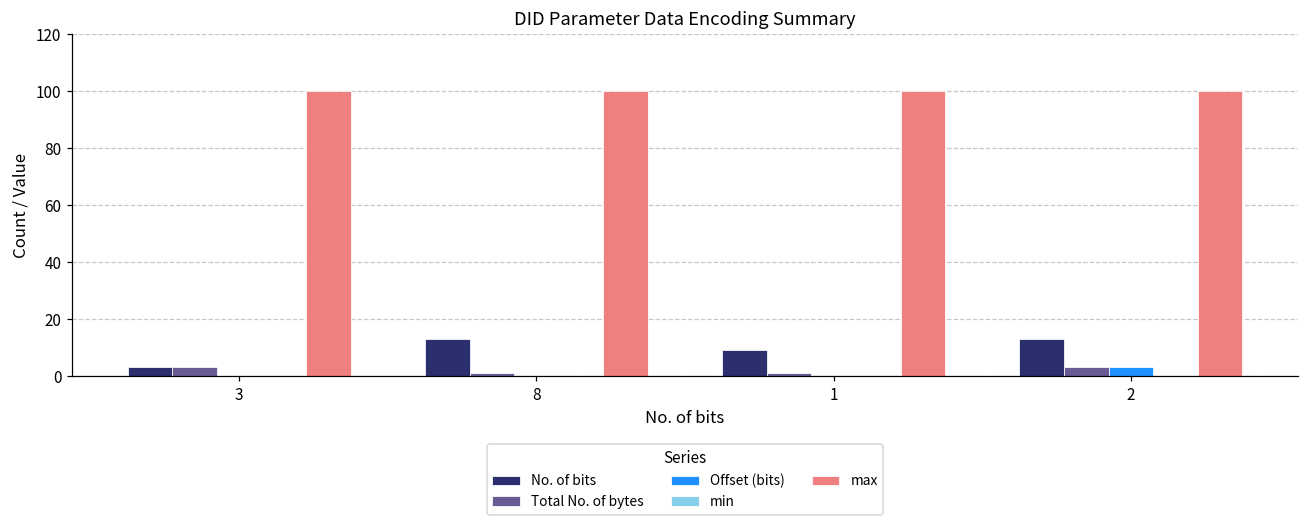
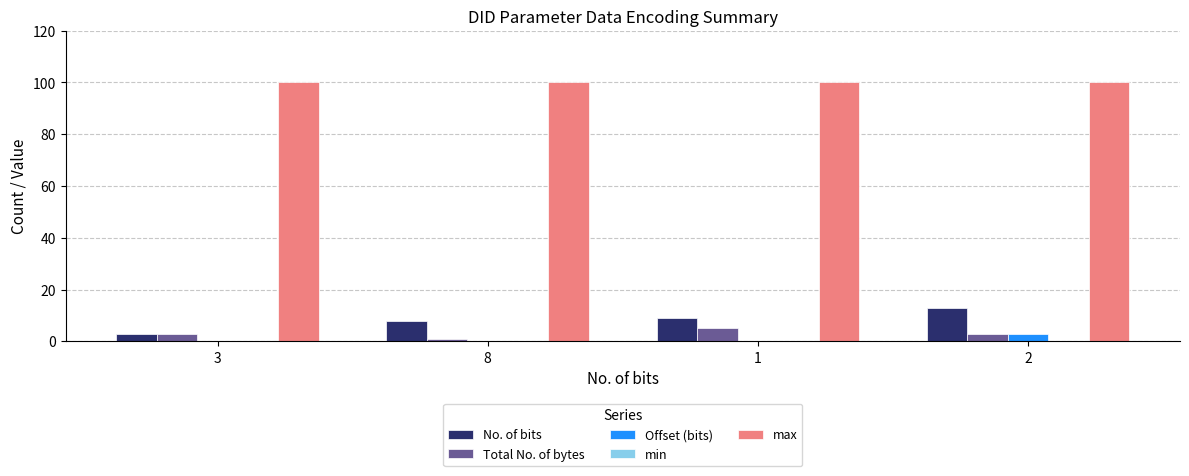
  {
    "No. of bits": {
      "3": 3,
-     "8": 13,
+     "8": 8,
      "1": 9,
      "2": 13
    },
    "Total No. of bytes": {
      "3": 3,
      "8": 1,
-     "1": 1,
+     "1": 5,
      "2": 3
    },
    "Offset (bits)": {
      "3": 0,
      "8": 0,
      "1": 0,
      "2": 3
    },
    "min": {
      "3": 0,
      "8": 0,
      "1": 0,
      "2": 0
    },
    "max": {
      "3": 100,
      "8": 100,
      "1": 100,
      "2": 100
    }
  }
